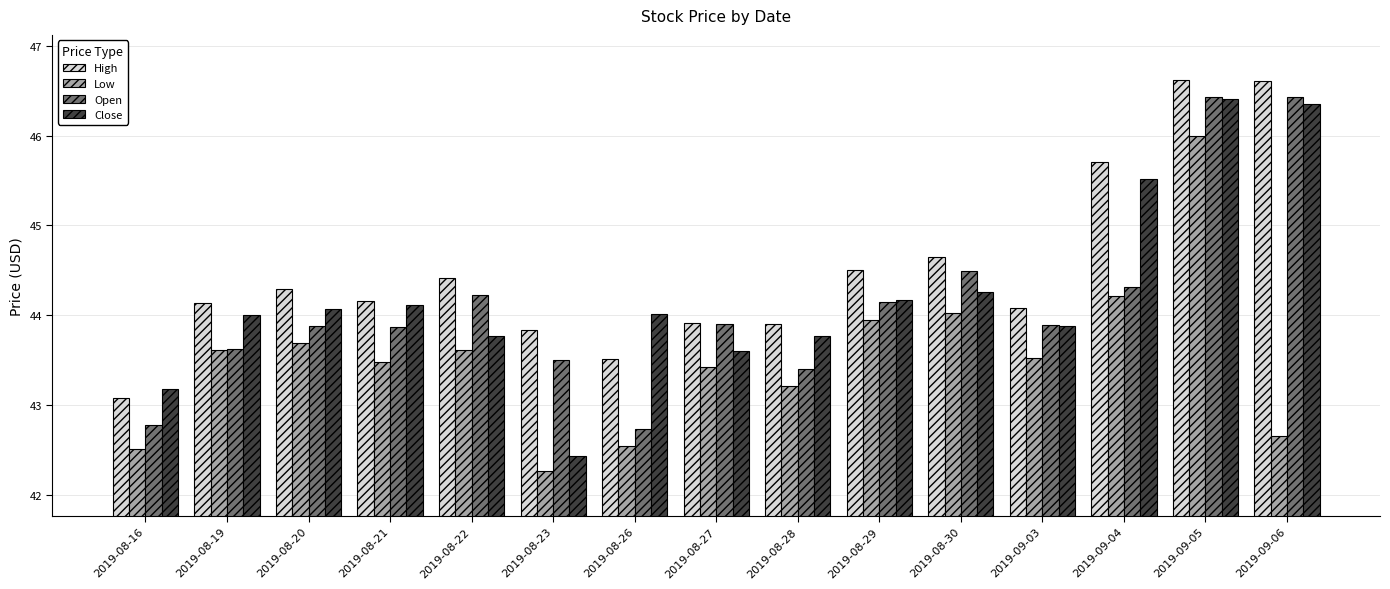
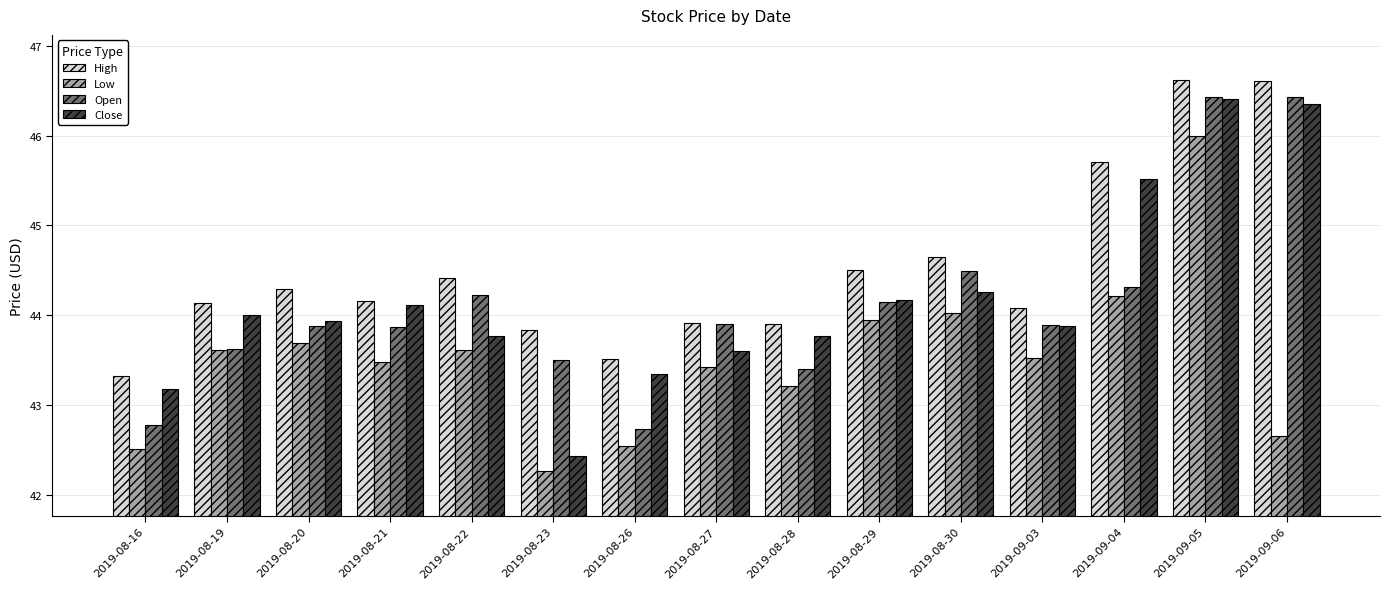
  {
    "High": {
-     "2019-08-16": 43.1,
+     "2019-08-16": 43.3,
      "2019-08-19": 44.1,
      "2019-08-20": 44.3,
      "2019-08-21": 44.2,
      "2019-08-22": 44.4,
      "2019-08-23": 43.8,
      "2019-08-26": 43.5,
      "2019-08-27": 43.9,
      "2019-08-28": 43.9,
      "2019-08-29": 44.5,
      "2019-08-30": 44.7,
      "2019-09-03": 44.1,
      "2019-09-04": 45.7,
      "2019-09-05": 46.6,
      "2019-09-06": 46.6
    },
    "Low": {
      "2019-08-16": 42.5,
      "2019-08-19": 43.6,
      "2019-08-20": 43.7,
      "2019-08-21": 43.5,
      "2019-08-22": 43.6,
      "2019-08-23": 42.3,
      "2019-08-26": 42.5,
      "2019-08-27": 43.4,
      "2019-08-28": 43.2,
      "2019-08-29": 44.0,
      "2019-08-30": 44.0,
      "2019-09-03": 43.5,
      "2019-09-04": 44.2,
      "2019-09-05": 46.0,
      "2019-09-06": 42.7
    },
    "Open": {
      "2019-08-16": 42.8,
      "2019-08-19": 43.6,
      "2019-08-20": 43.9,
      "2019-08-21": 43.9,
      "2019-08-22": 44.2,
      "2019-08-23": 43.5,
      "2019-08-26": 42.7,
      "2019-08-27": 43.9,
      "2019-08-28": 43.4,
      "2019-08-29": 44.2,
      "2019-08-30": 44.5,
      "2019-09-03": 43.9,
      "2019-09-04": 44.3,
      "2019-09-05": 46.4,
      "2019-09-06": 46.4
    },
    "Close": {
      "2019-08-16": 43.2,
      "2019-08-19": 44.0,
-     "2019-08-20": 44.1,
+     "2019-08-20": 43.9,
      "2019-08-21": 44.1,
      "2019-08-22": 43.8,
      "2019-08-23": 42.4,
-     "2019-08-26": 44.0,
+     "2019-08-26": 43.3,
      "2019-08-27": 43.6,
      "2019-08-28": 43.8,
      "2019-08-29": 44.2,
      "2019-08-30": 44.3,
      "2019-09-03": 43.9,
      "2019-09-04": 45.5,
      "2019-09-05": 46.4,
      "2019-09-06": 46.3
    }
  }
